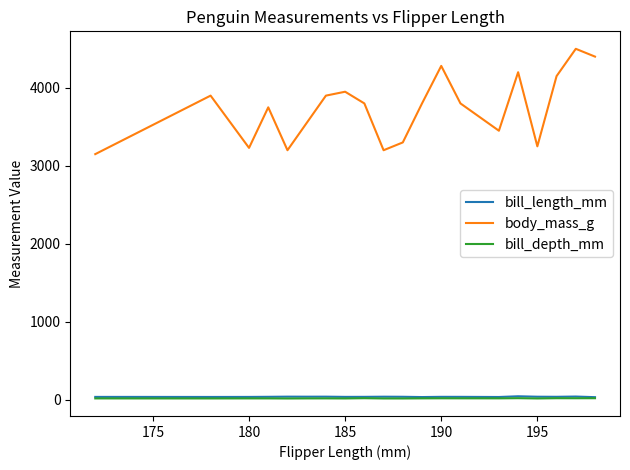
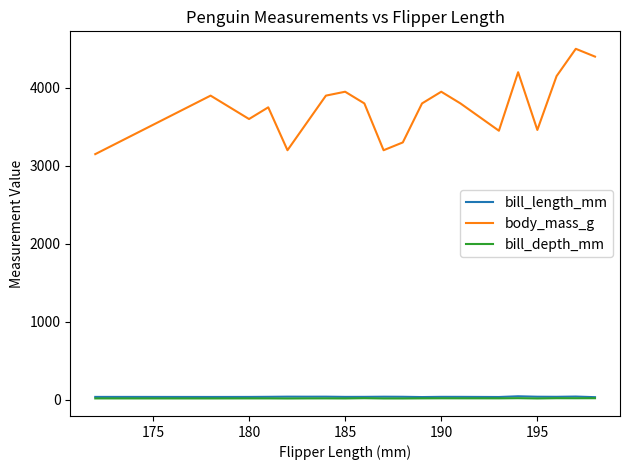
  {
    "body_mass_g": {
-     "180": 3200,
+     "180": 3600,
      "185": 4000,
-     "190": 4300,
-     "195": 3300
+     "190": 4000,
+     "195": 3500
    }
  }
